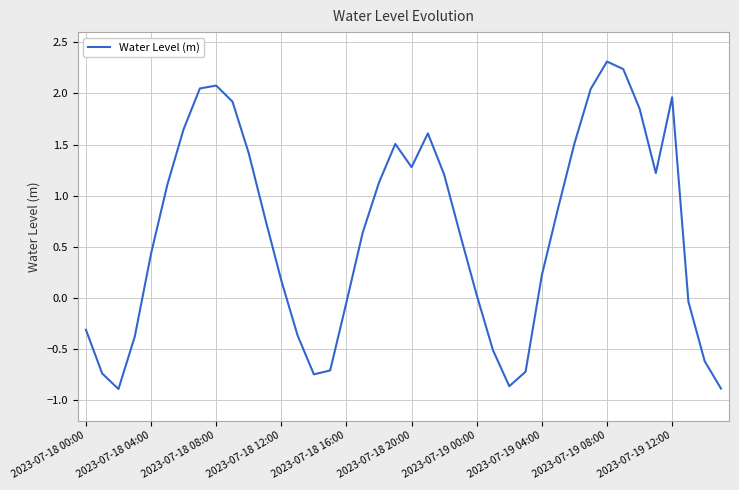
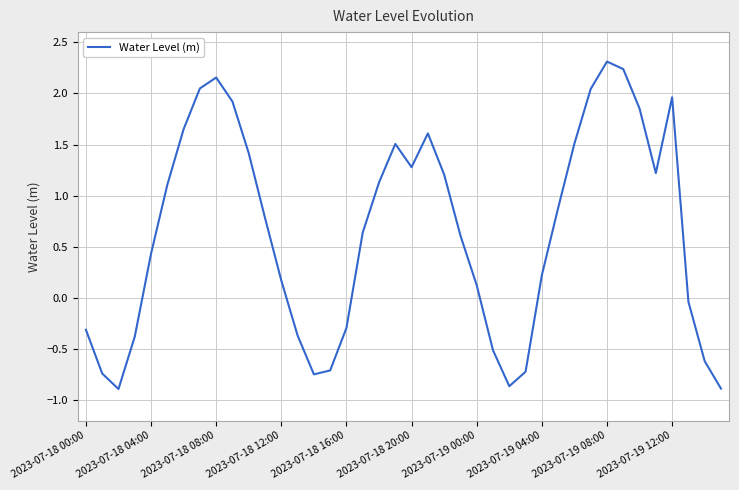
  {
    "2023-07-18 00:00": -0.31,
    "2023-07-18 04:00": 0.43,
-   "2023-07-18 08:00": 2.08,
+   "2023-07-18 08:00": 2.16,
    "2023-07-18 12:00": 0.17,
-   "2023-07-18 16:00": -0.04,
+   "2023-07-18 16:00": -0.29,
    "2023-07-18 20:00": 1.28,
-   "2023-07-19 00:00": 0.03,
+   "2023-07-19 00:00": 0.12,
    "2023-07-19 04:00": 0.22,
    "2023-07-19 08:00": 2.31,
    "2023-07-19 12:00": 1.96
  }
